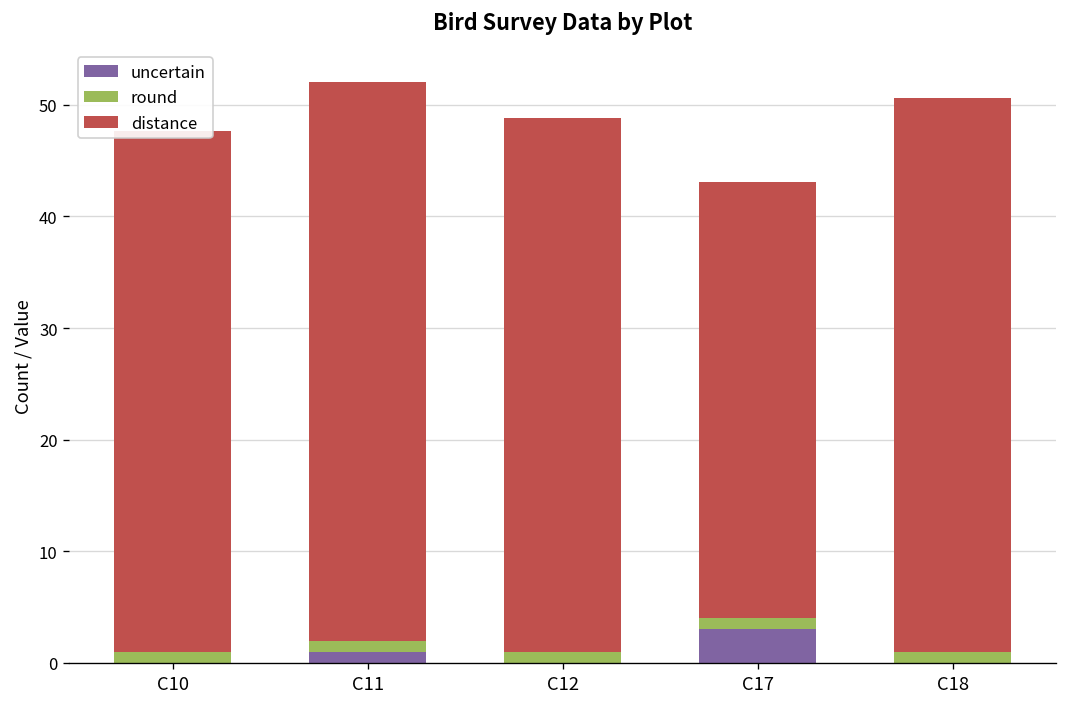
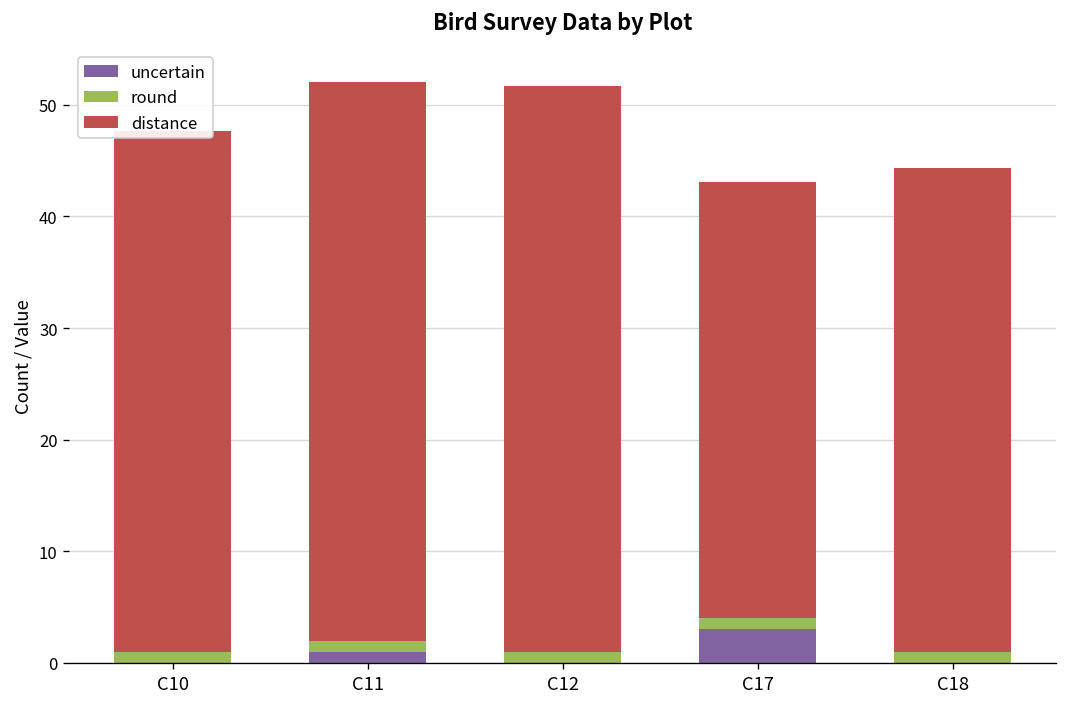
  {
    "uncertain": {
      "C10": 0,
      "C11": 1,
      "C12": 0,
      "C17": 3,
      "C18": 0
    },
    "round": {
      "C10": 1,
      "C11": 1,
      "C12": 1,
      "C17": 1,
      "C18": 1
    },
    "distance": {
      "C11": 50,
-     "C12": 48,
+     "C12": 51,
      "C17": 39,
-     "C18": 50
+     "C18": 43
    }
  }
